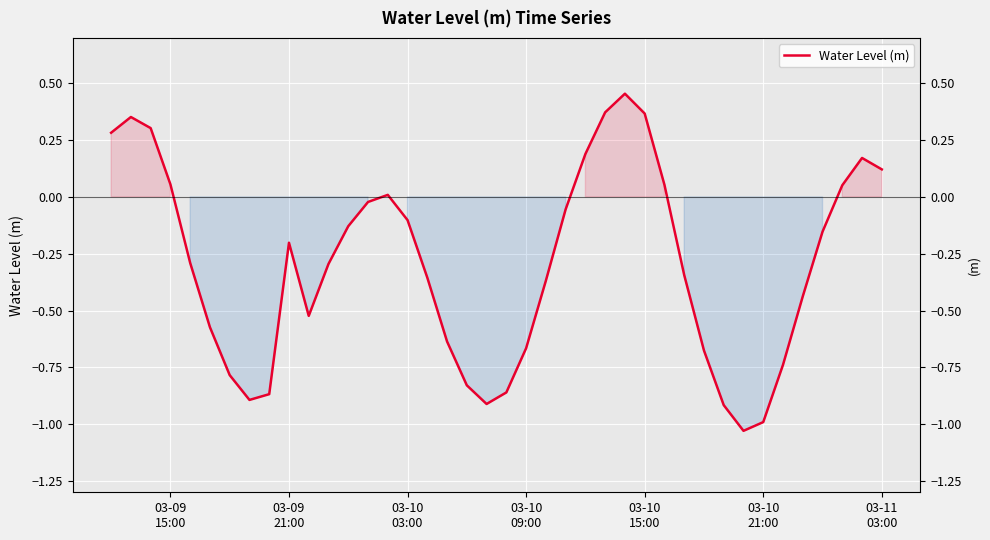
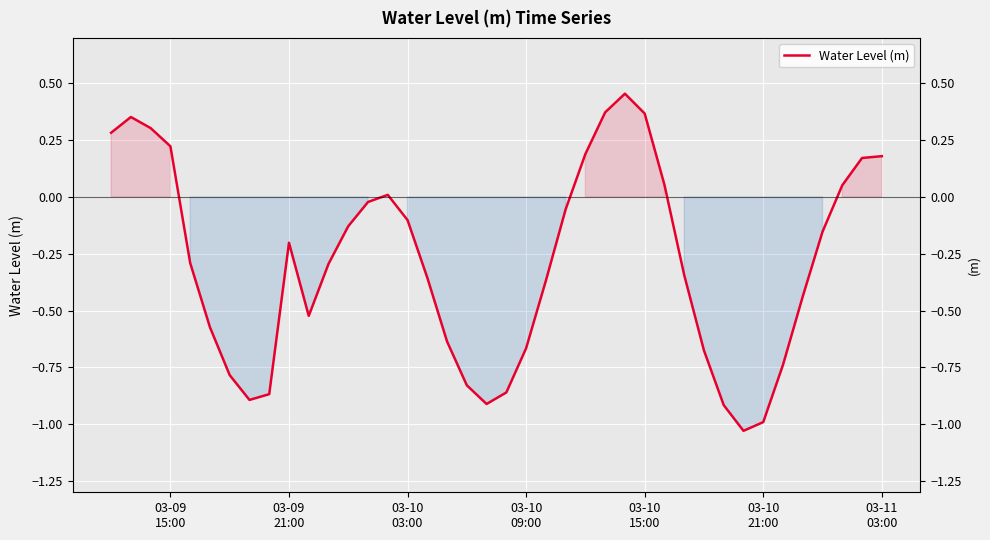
  {
-   "03-09 15:00": 0.06,
+   "03-09 15:00": 0.22,
    "03-09 21:00": -0.20,
    "03-10 03:00": -0.10,
    "03-10 09:00": -0.67,
    "03-10 15:00": 0.37,
    "03-10 21:00": -0.99,
-   "03-11 03:00": 0.12
+   "03-11 03:00": 0.18
  }
